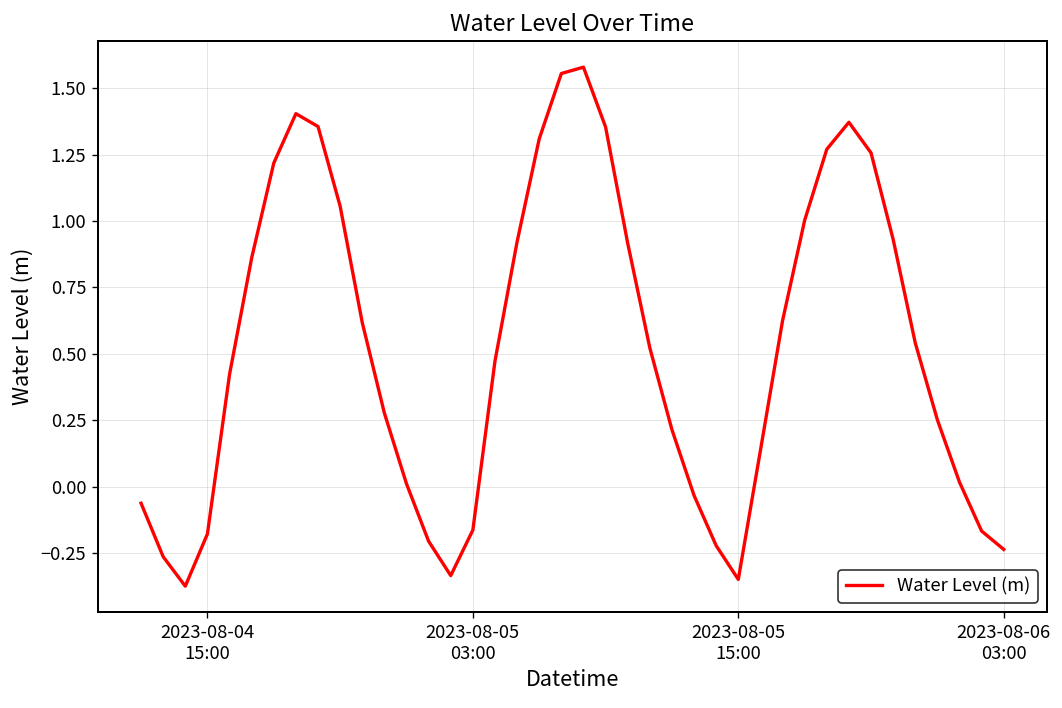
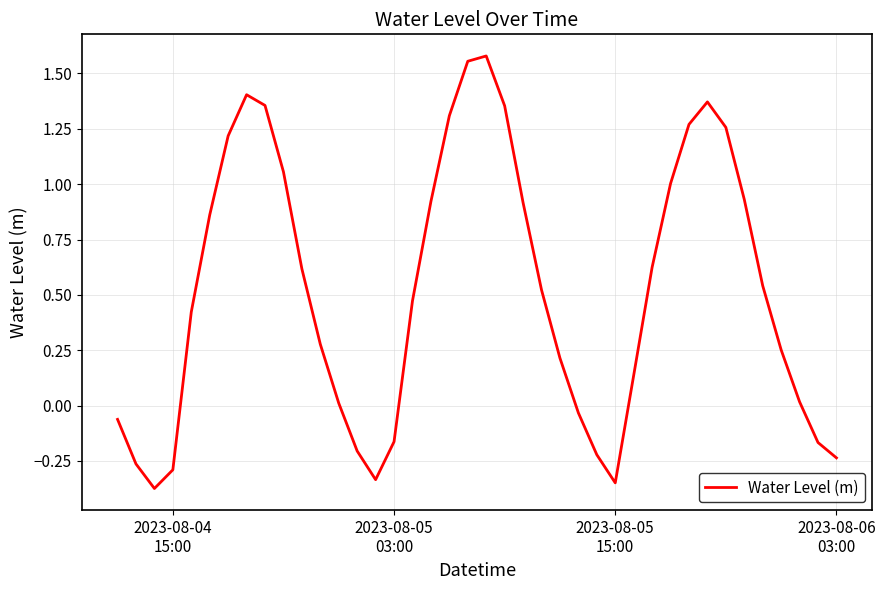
  {
-   "2023-08-04 15:00": -0.18,
+   "2023-08-04 15:00": -0.29,
    "2023-08-05 03:00": -0.16,
    "2023-08-05 15:00": -0.35,
    "2023-08-06 03:00": -0.24
  }
